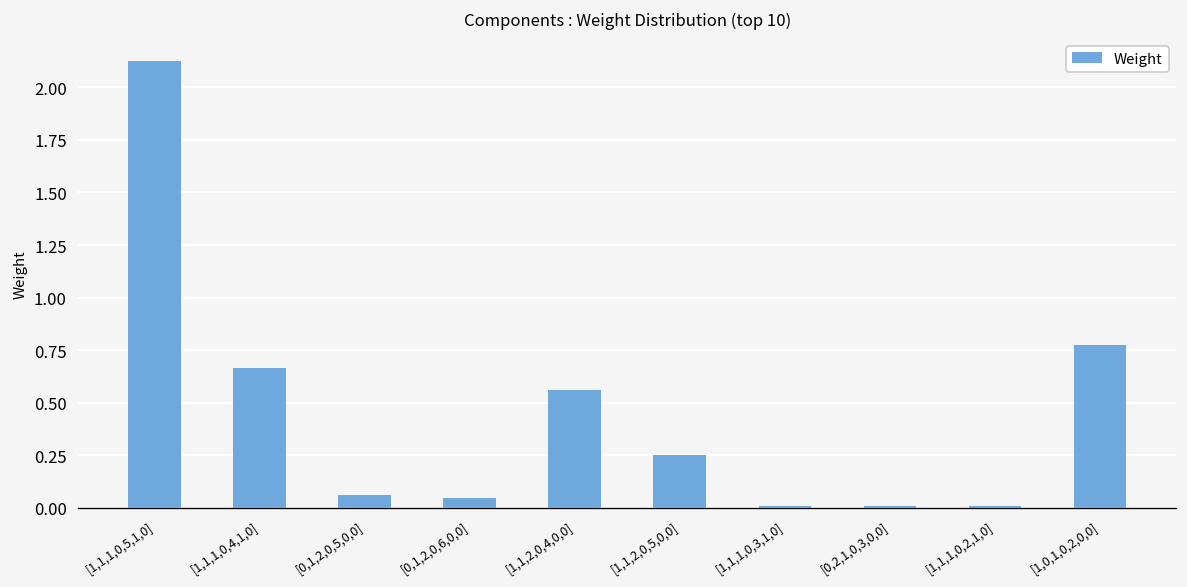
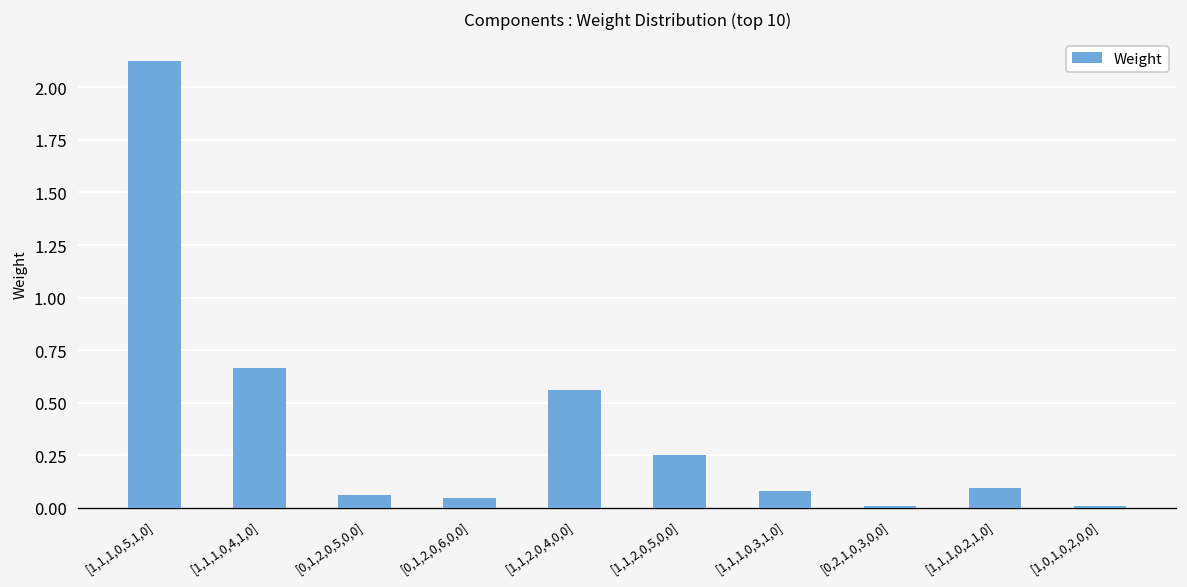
  {
    "[1,1,1,0,5,1,0]": 2.13,
    "[1,1,1,0,4,1,0]": 0.66,
    "[0,1,2,0,5,0,0]": 0.06,
    "[0,1,2,0,6,0,0]": 0.05,
    "[1,1,2,0,4,0,0]": 0.56,
    "[1,1,2,0,5,0,0]": 0.25,
-   "[1,1,1,0,3,1,0]": 0.01,
-   "[1,1,1,0,2,1,0]": 0.01,
-   "[1,0,1,0,2,0,0]": 0.77
+   "[1,1,1,0,3,1,0]": 0.08,
+   "[1,1,1,0,2,1,0]": 0.09,
+   "[1,0,1,0,2,0,0]": 0.01
  }
